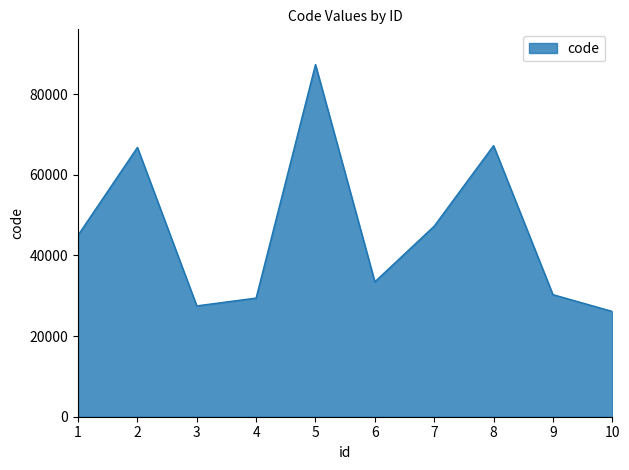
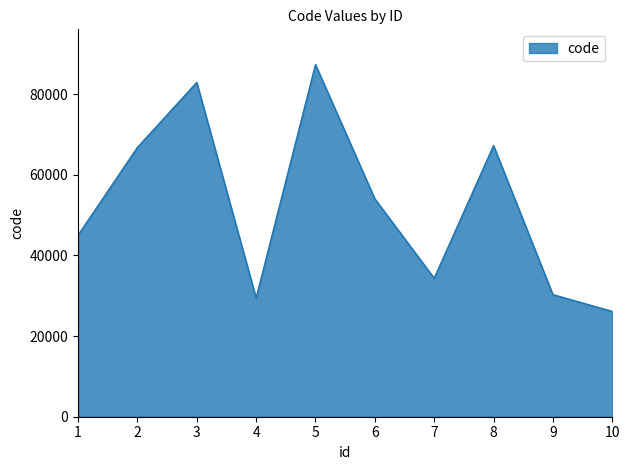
  {
    "1": 45000,
    "2": 67000,
-   "3": 27000,
+   "3": 83000,
    "4": 29000,
    "5": 87000,
-   "6": 33000,
-   "7": 47000,
+   "6": 54000,
+   "7": 34000,
    "8": 67000,
    "9": 30000,
    "10": 26000
  }
